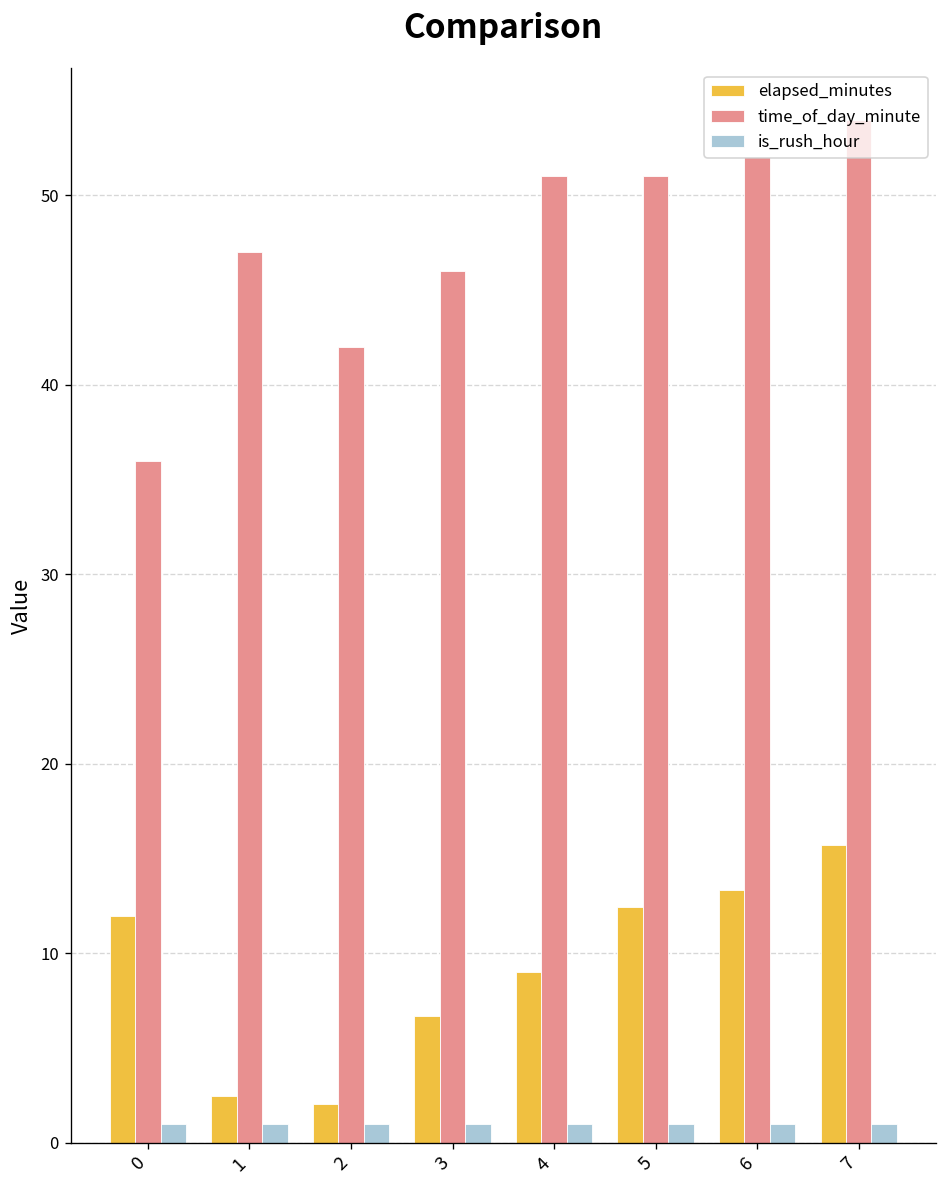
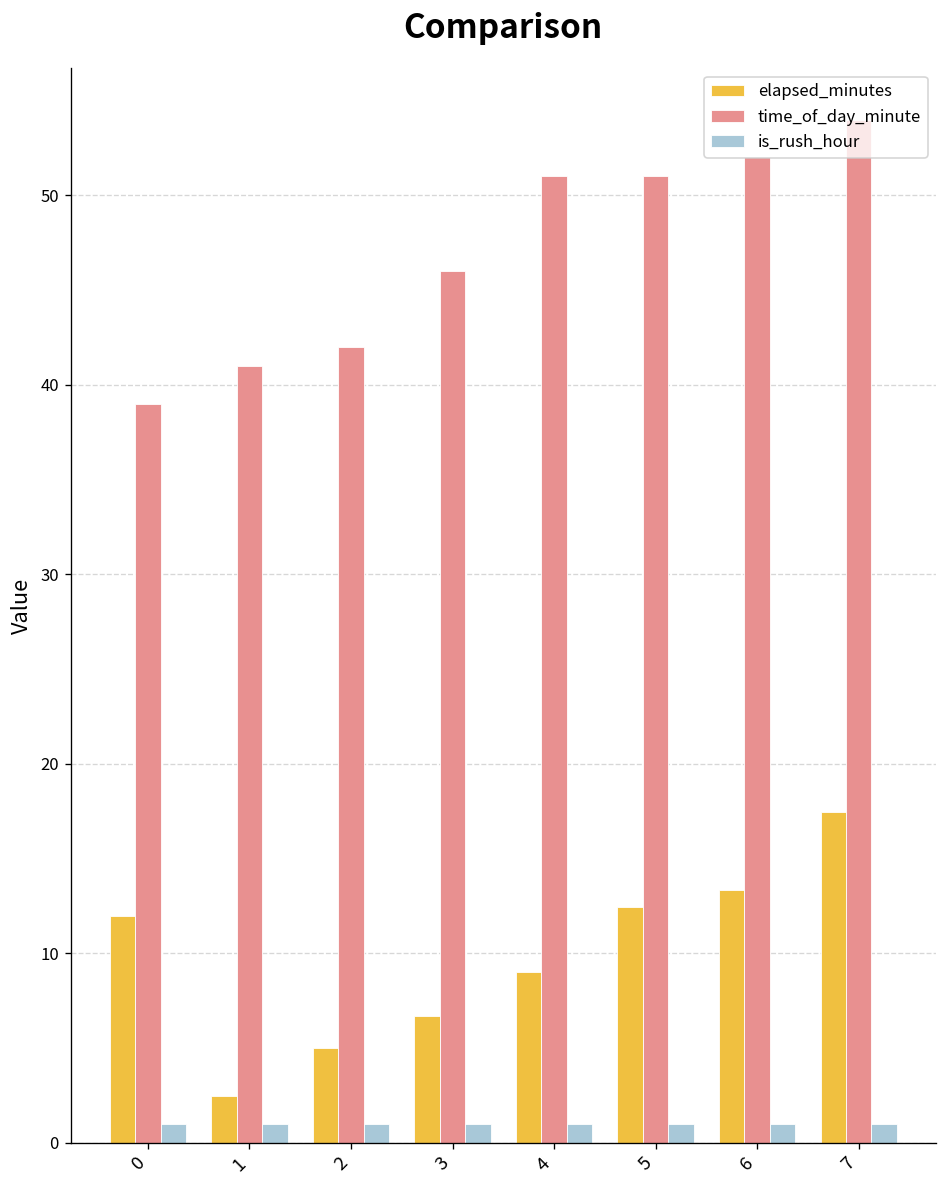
  {
    "elapsed_minutes": {
      "0": 12.0,
      "1": 2.5,
-     "2": 2.0,
+     "2": 5.0,
      "3": 6.7,
      "4": 9.0,
      "5": 12.4,
      "6": 13.4,
-     "7": 15.7
+     "7": 17.4
    },
    "time_of_day_minute": {
-     "0": 36,
-     "1": 47,
+     "0": 39,
+     "1": 41,
      "2": 42,
      "3": 46,
      "4": 51,
      "5": 51,
      "6": 52
    },
    "is_rush_hour": {
      "0": 1.0,
      "1": 1.0,
      "2": 1.0,
      "3": 1.0,
      "4": 1.0,
      "5": 1.0,
      "6": 1.0,
      "7": 1.0
    }
  }
